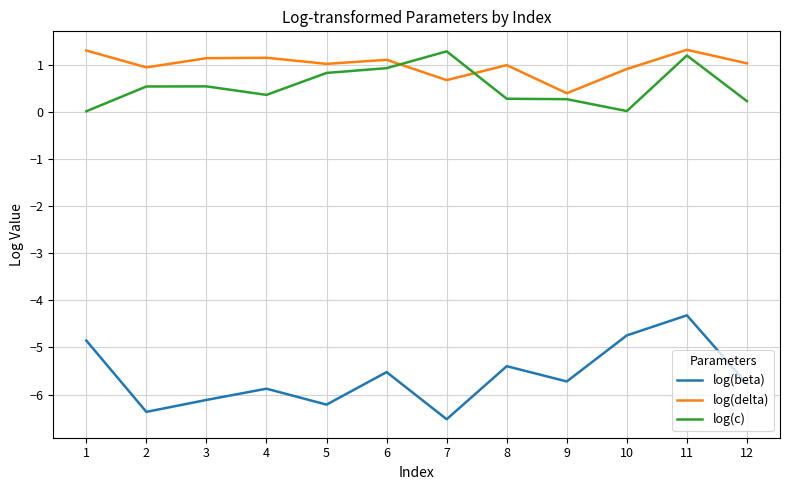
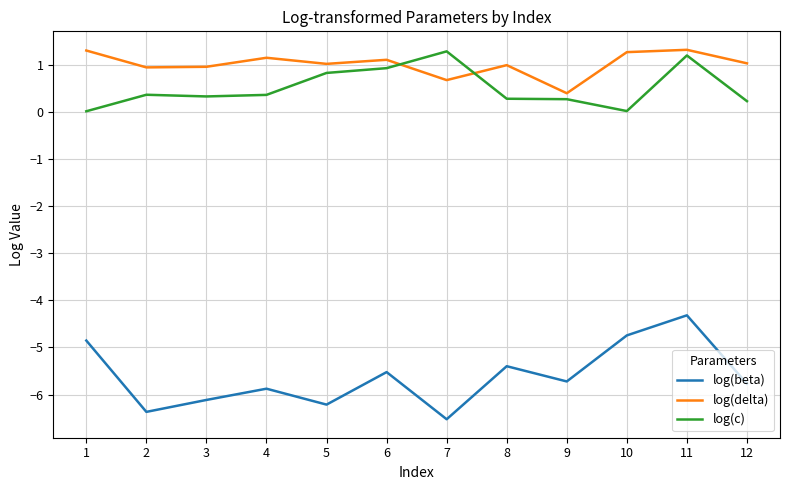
  {
    "log(beta)": {
      "1": -4.9,
      "2": -6.4,
      "3": -6.1,
      "4": -5.9,
      "5": -6.2,
      "6": -5.5,
      "7": -6.5,
      "8": -5.4,
      "9": -5.7,
      "10": -4.7,
      "11": -4.3
    },
    "log(delta)": {
      "1": 1.3,
      "2": 0.9,
-     "3": 1.1,
+     "3": 1.0,
      "4": 1.1,
      "5": 1.0,
      "6": 1.1,
      "7": 0.7,
      "8": 1.0,
      "9": 0.4,
-     "10": 0.9,
+     "10": 1.3,
      "11": 1.3,
      "12": 1.0
    },
    "log(c)": {
      "1": 0.0,
-     "2": 0.5,
-     "3": 0.5,
+     "2": 0.4,
+     "3": 0.3,
      "4": 0.4,
      "5": 0.8,
      "6": 0.9,
      "7": 1.3,
      "8": 0.3,
      "9": 0.3,
      "10": 0.0,
      "11": 1.2,
      "12": 0.2
    }
  }
